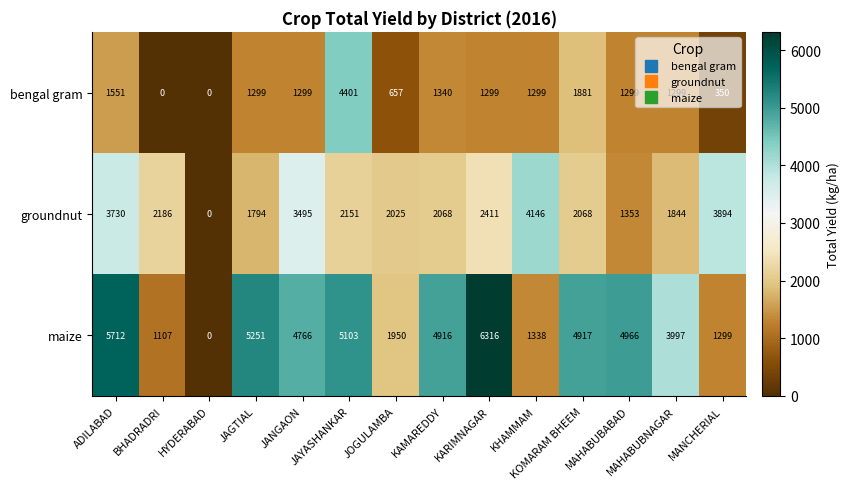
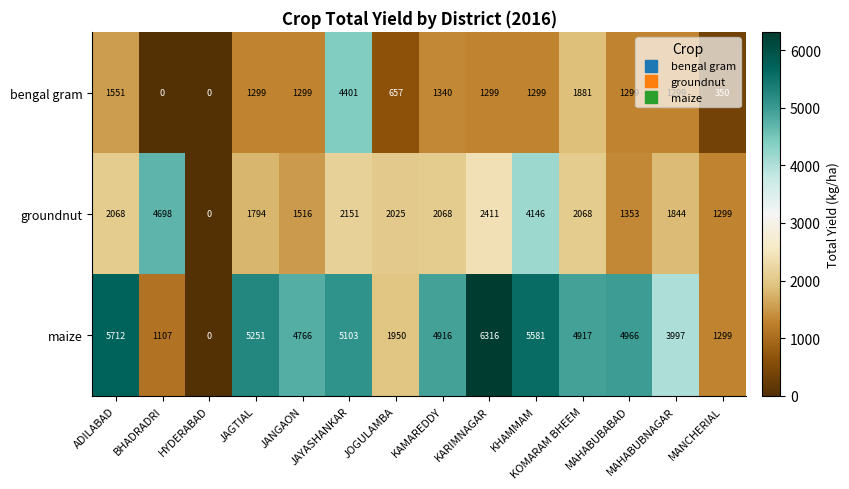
  {
    "bengal gram": {
      "ADILABAD": 1551,
      "BHADRADRI": 0,
      "HYDERABAD": 0,
      "JAGTIAL": 1299,
      "JANGAON": 1299,
      "JAYASHANKAR": 4401,
      "JOGULAMBA": 657,
      "KAMAREDDY": 1340,
      "KARIMNAGAR": 1299,
      "KHAMMAM": 1299,
      "KOMARAM BHEEM": 1881
    },
    "groundnut": {
-     "ADILABAD": 3730,
-     "BHADRADRI": 2186,
+     "ADILABAD": 2068,
+     "BHADRADRI": 4698,
      "HYDERABAD": 0,
      "JAGTIAL": 1794,
-     "JANGAON": 3495,
+     "JANGAON": 1516,
      "JAYASHANKAR": 2151,
      "JOGULAMBA": 2025,
      "KAMAREDDY": 2068,
      "KARIMNAGAR": 2411,
      "KHAMMAM": 4146,
      "KOMARAM BHEEM": 2068,
      "MAHABUBABAD": 1353,
      "MAHABUBNAGAR": 1844,
-     "MANCHERIAL": 3894
+     "MANCHERIAL": 1299
    },
    "maize": {
      "ADILABAD": 5712,
      "BHADRADRI": 1107,
      "HYDERABAD": 0,
      "JAGTIAL": 5251,
      "JANGAON": 4766,
      "JAYASHANKAR": 5103,
      "JOGULAMBA": 1950,
      "KAMAREDDY": 4916,
      "KARIMNAGAR": 6316,
-     "KHAMMAM": 1338,
+     "KHAMMAM": 5581,
      "KOMARAM BHEEM": 4917,
      "MAHABUBABAD": 4966,
      "MAHABUBNAGAR": 3997,
      "MANCHERIAL": 1299
    }
  }
